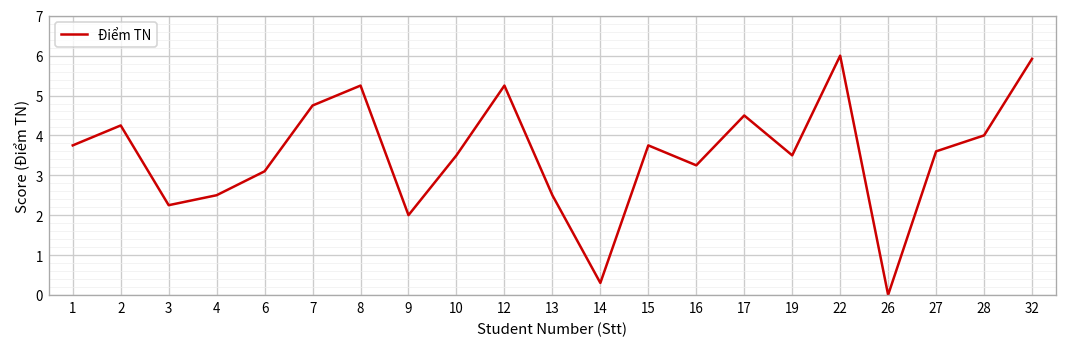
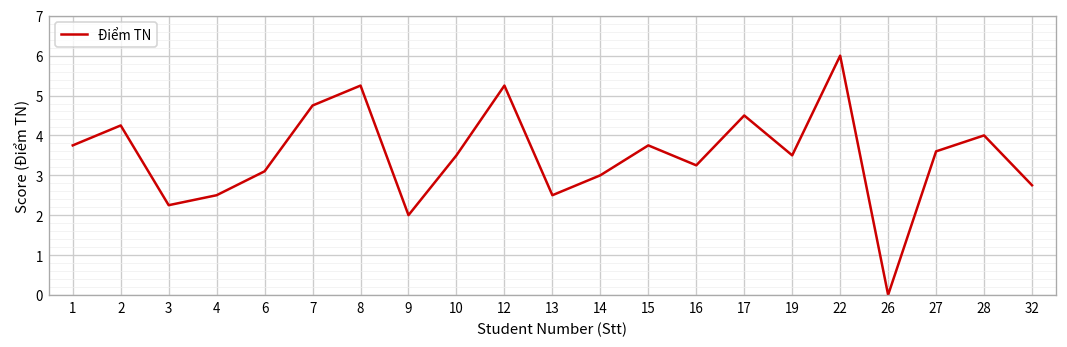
  {
    "1": 3.8,
    "2": 4.3,
    "3": 2.3,
    "4": 2.5,
    "6": 3.1,
    "7": 4.8,
    "8": 5.3,
    "9": 2.0,
    "10": 3.5,
    "12": 5.3,
    "13": 2.5,
-   "14": 0.3,
+   "14": 3.0,
    "15": 3.8,
    "16": 3.3,
    "17": 4.5,
    "19": 3.5,
    "22": 6.0,
    "26": 0.0,
    "27": 3.6,
    "28": 4.0,
-   "32": 5.9
+   "32": 2.8
  }
